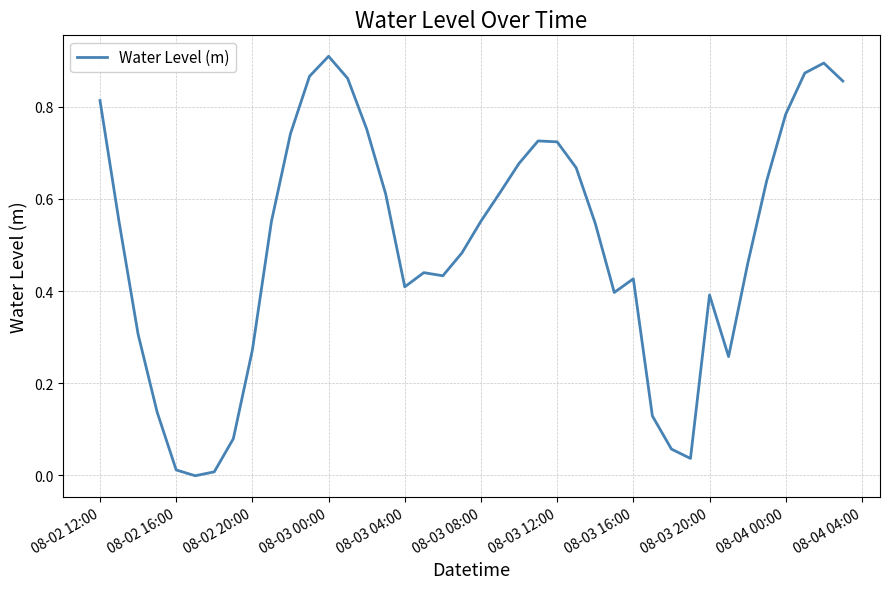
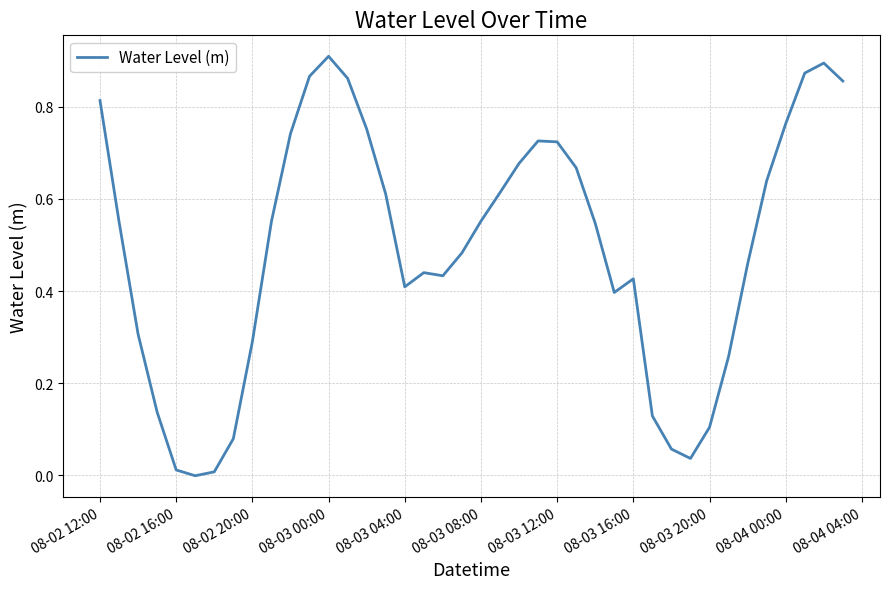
  {
    "08-02 12:00": 0.81,
    "08-02 16:00": 0.01,
-   "08-02 20:00": 0.27,
+   "08-02 20:00": 0.29,
    "08-03 00:00": 0.91,
    "08-03 04:00": 0.41,
    "08-03 08:00": 0.55,
    "08-03 12:00": 0.72,
    "08-03 16:00": 0.43,
-   "08-03 20:00": 0.39,
-   "08-04 00:00": 0.78
+   "08-03 20:00": 0.10,
+   "08-04 00:00": 0.76
  }
